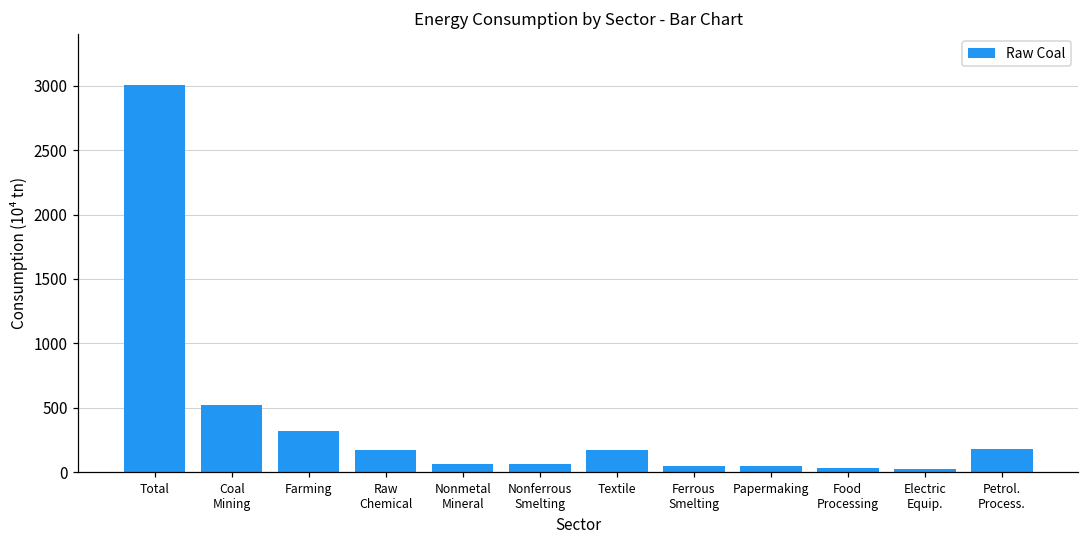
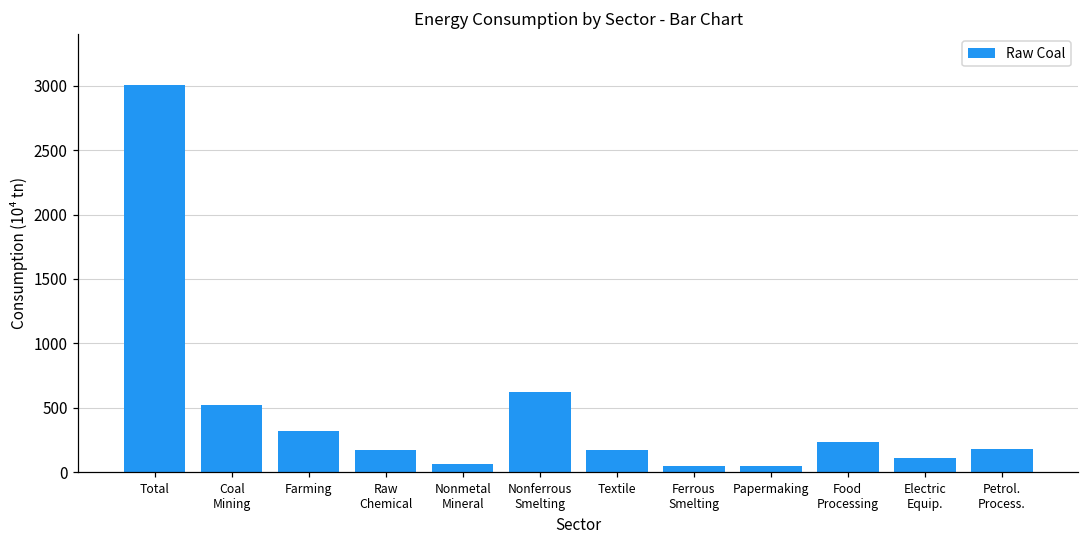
  {
    "Total": 3010,
    "Coal Mining": 520,
    "Farming": 320,
    "Raw Chemical": 170,
    "Nonmetal Mineral": 60,
-   "Nonferrous Smelting": 60,
+   "Nonferrous Smelting": 620,
    "Textile": 170,
    "Ferrous Smelting": 50,
    "Papermaking": 50,
-   "Food Processing": 30,
-   "Electric Equip.": 20,
+   "Food Processing": 240,
+   "Electric Equip.": 110,
    "Petrol. Process.": 180
  }
